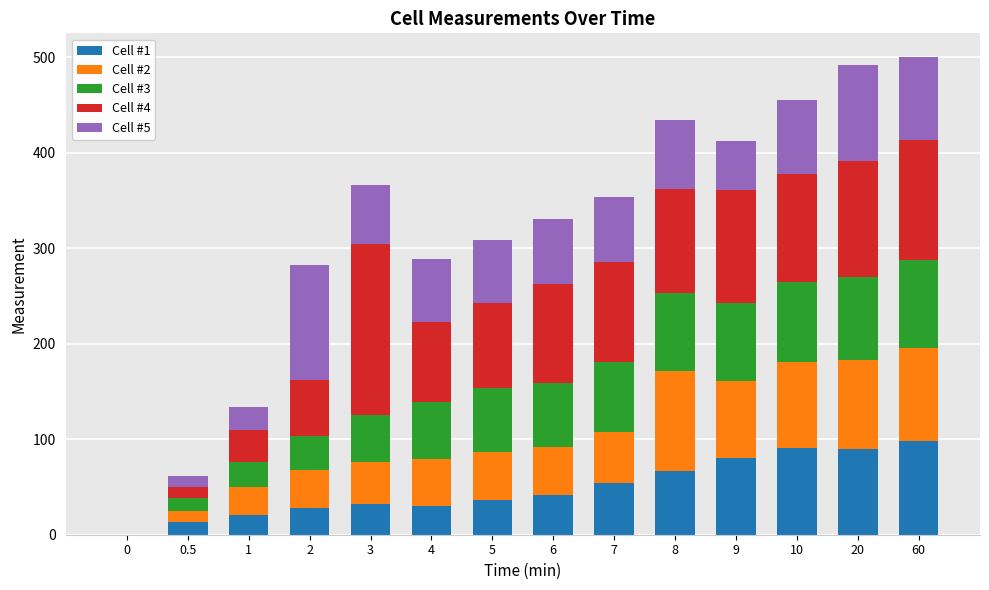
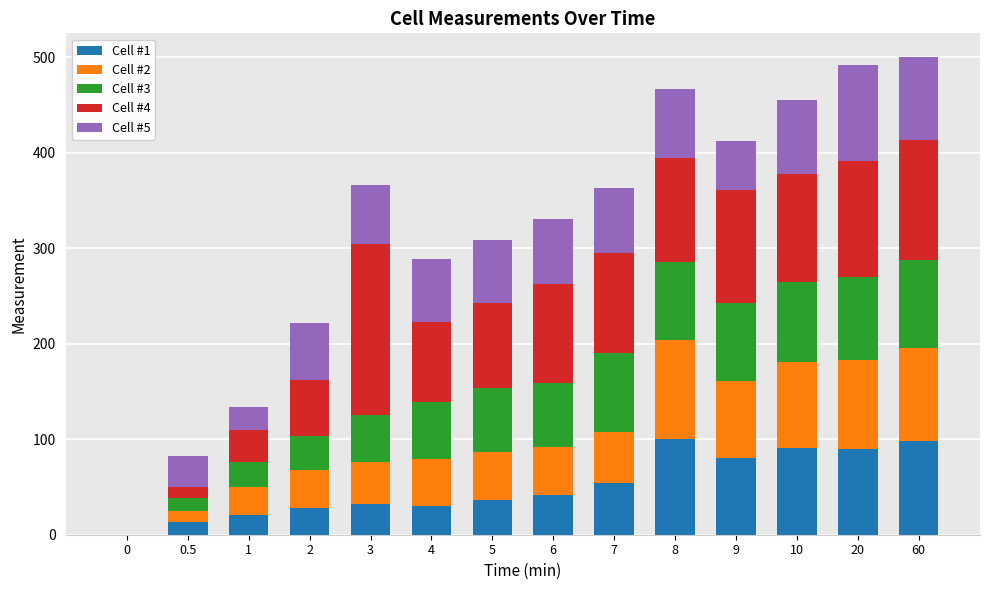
  {
    "Cell #1": {
      "0": 0,
      "0.5": 10,
      "1": 20,
      "2": 30,
      "3": 30,
      "4": 30,
      "5": 40,
      "6": 40,
      "7": 50,
-     "8": 70,
+     "8": 100,
      "9": 80,
      "10": 90,
      "20": 90,
      "60": 100
    },
    "Cell #2": {
      "0": 0,
      "0.5": 10,
      "1": 30,
      "2": 40,
      "3": 40,
      "4": 50,
      "5": 50,
      "6": 50,
      "7": 50,
      "8": 100,
      "9": 80,
      "10": 90,
      "20": 90,
      "60": 100
    },
    "Cell #3": {
      "0": 0,
      "0.5": 10,
      "1": 30,
      "2": 40,
      "3": 50,
      "4": 60,
      "5": 70,
      "6": 70,
-     "7": 70,
+     "7": 80,
      "8": 80,
      "9": 80,
      "10": 80,
      "20": 90,
      "60": 90
    },
    "Cell #4": {
      "0": 0,
      "0.5": 10,
      "1": 30,
      "2": 60,
      "3": 180,
      "4": 80,
      "5": 90,
      "6": 100,
      "7": 110,
      "8": 110,
      "9": 120,
      "10": 110,
      "20": 120,
      "60": 120
    },
    "Cell #5": {
      "0": 0,
-     "0.5": 10,
+     "0.5": 30,
      "1": 20,
-     "2": 120,
+     "2": 60,
      "3": 60,
      "4": 70,
      "5": 70,
      "6": 70,
      "7": 70,
      "8": 70,
      "9": 50,
      "10": 80,
      "20": 100,
      "60": 90
    }
  }
